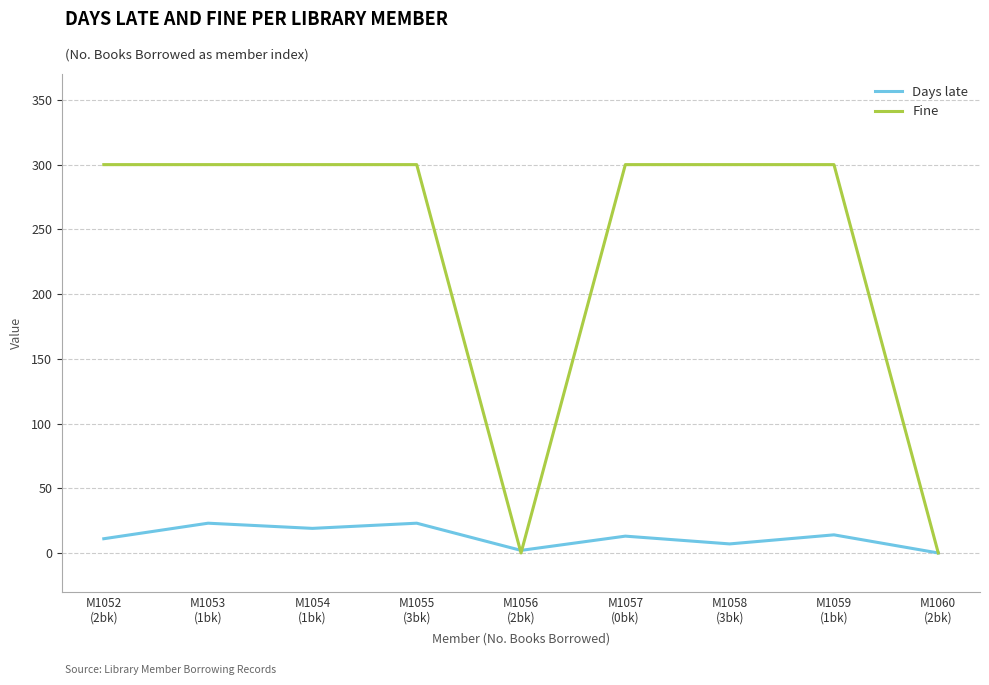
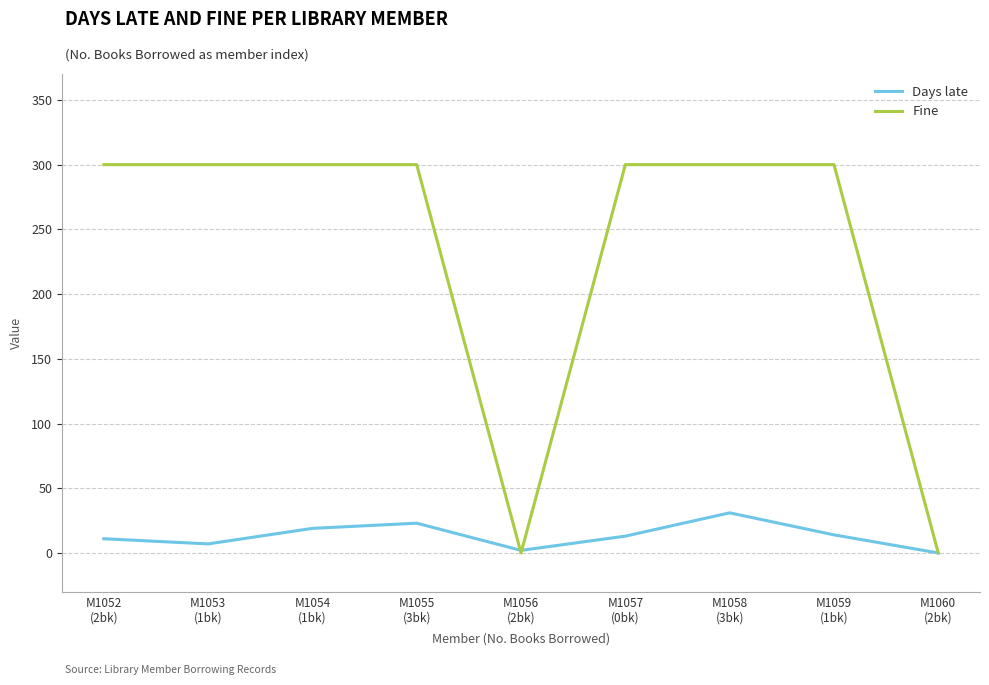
  {
    "Days late": {
      "M1052 (2bk)": 11,
-     "M1053 (1bk)": 23,
+     "M1053 (1bk)": 7,
      "M1054 (1bk)": 19,
      "M1055 (3bk)": 23,
      "M1056 (2bk)": 2,
      "M1057 (0bk)": 13,
-     "M1058 (3bk)": 7,
+     "M1058 (3bk)": 31,
      "M1059 (1bk)": 14
    },
    "Fine": {
      "M1052 (2bk)": 300,
      "M1053 (1bk)": 300,
      "M1054 (1bk)": 300,
      "M1055 (3bk)": 300,
      "M1056 (2bk)": 0,
      "M1057 (0bk)": 300,
      "M1058 (3bk)": 300,
      "M1059 (1bk)": 300
    }
  }
